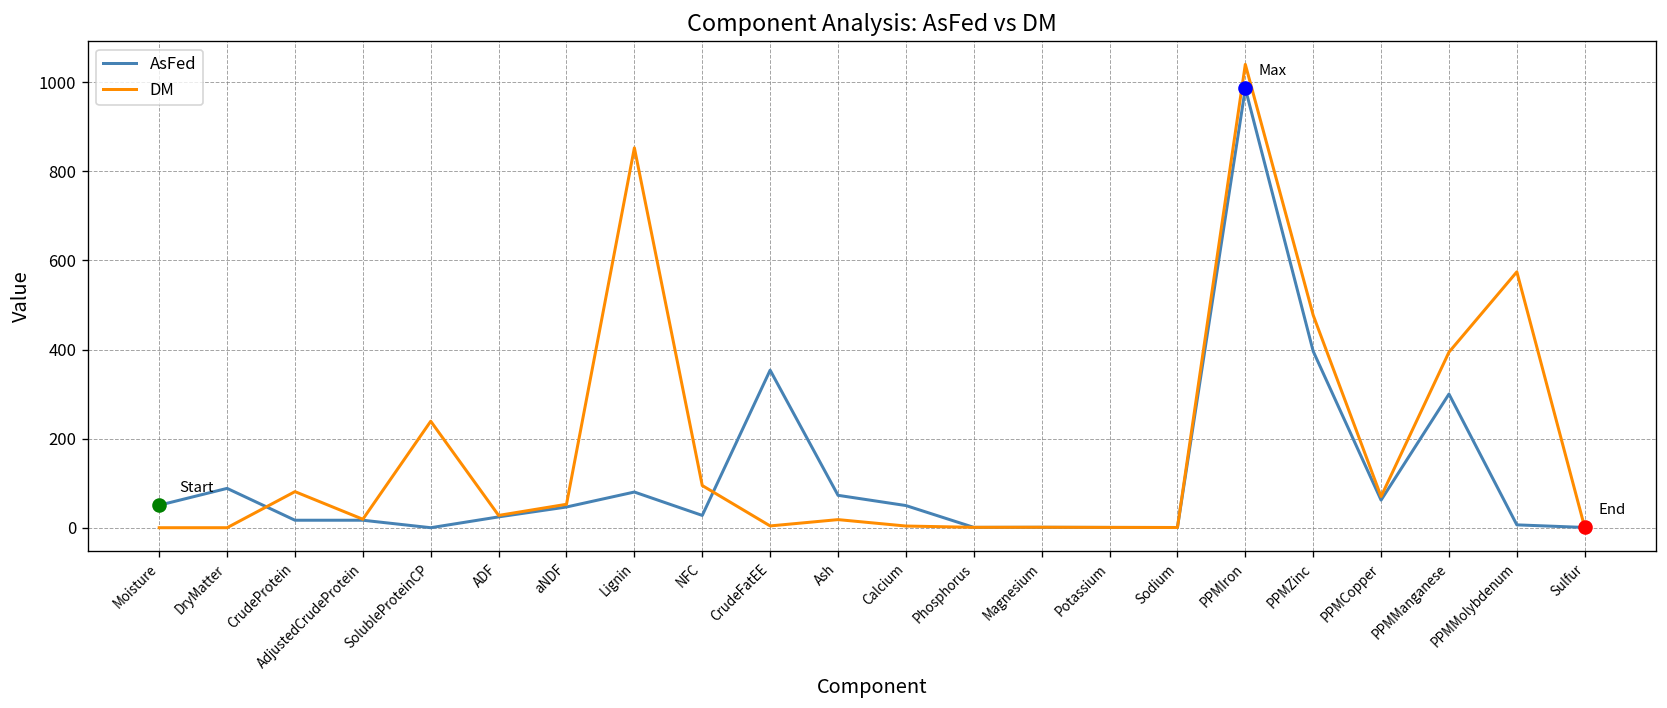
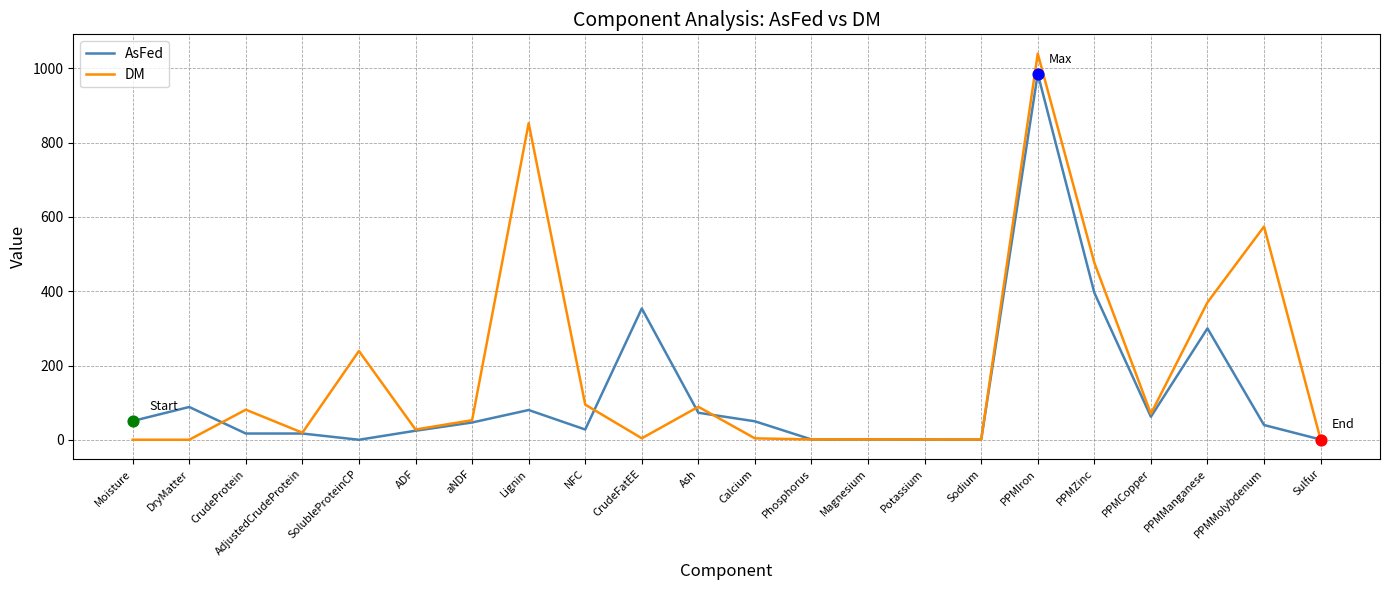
  {
    "AsFed": {
      "DryMatter": 90,
      "CrudeProtein": 20,
      "SolubleProteinCP": 0,
      "Lignin": 80,
      "NFC": 30,
      "CrudeFatEE": 350,
      "Ash": 70,
      "Calcium": 50,
      "PPMZinc": 400,
      "PPMCopper": 60,
      "PPMManganese": 300,
-     "PPMMolybdenum": 10
+     "PPMMolybdenum": 40
    },
    "DM": {
      "Moisture": 0,
      "DryMatter": 0,
      "CrudeProtein": 80,
      "SolubleProteinCP": 240,
      "Lignin": 850,
      "NFC": 90,
      "CrudeFatEE": 0,
-     "Ash": 20,
+     "Ash": 90,
      "Calcium": 0,
      "PPMIron": 1040,
      "PPMZinc": 480,
      "PPMCopper": 70,
-     "PPMManganese": 390,
+     "PPMManganese": 370,
      "PPMMolybdenum": 570
    }
  }
